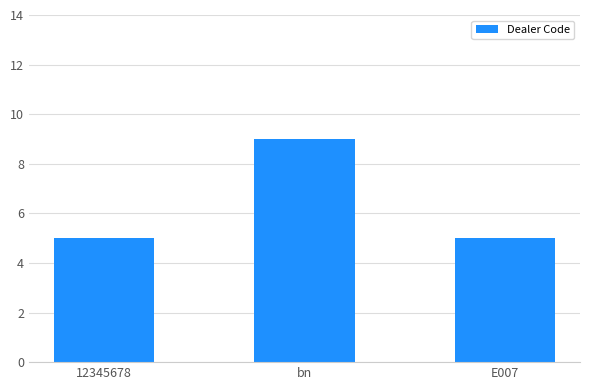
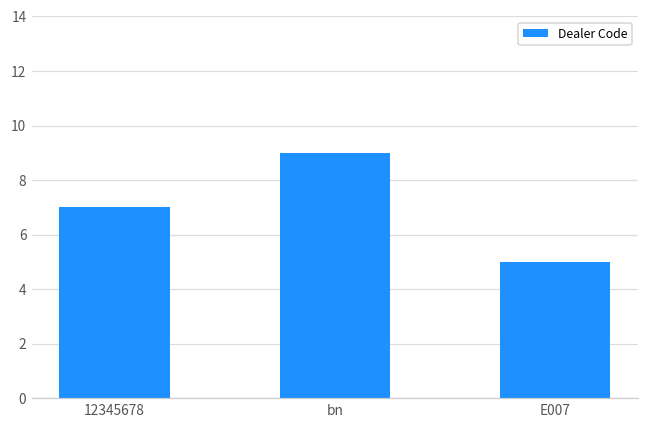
  {
-   "12345678": 5,
+   "12345678": 7,
    "bn": 9,
    "E007": 5
  }
